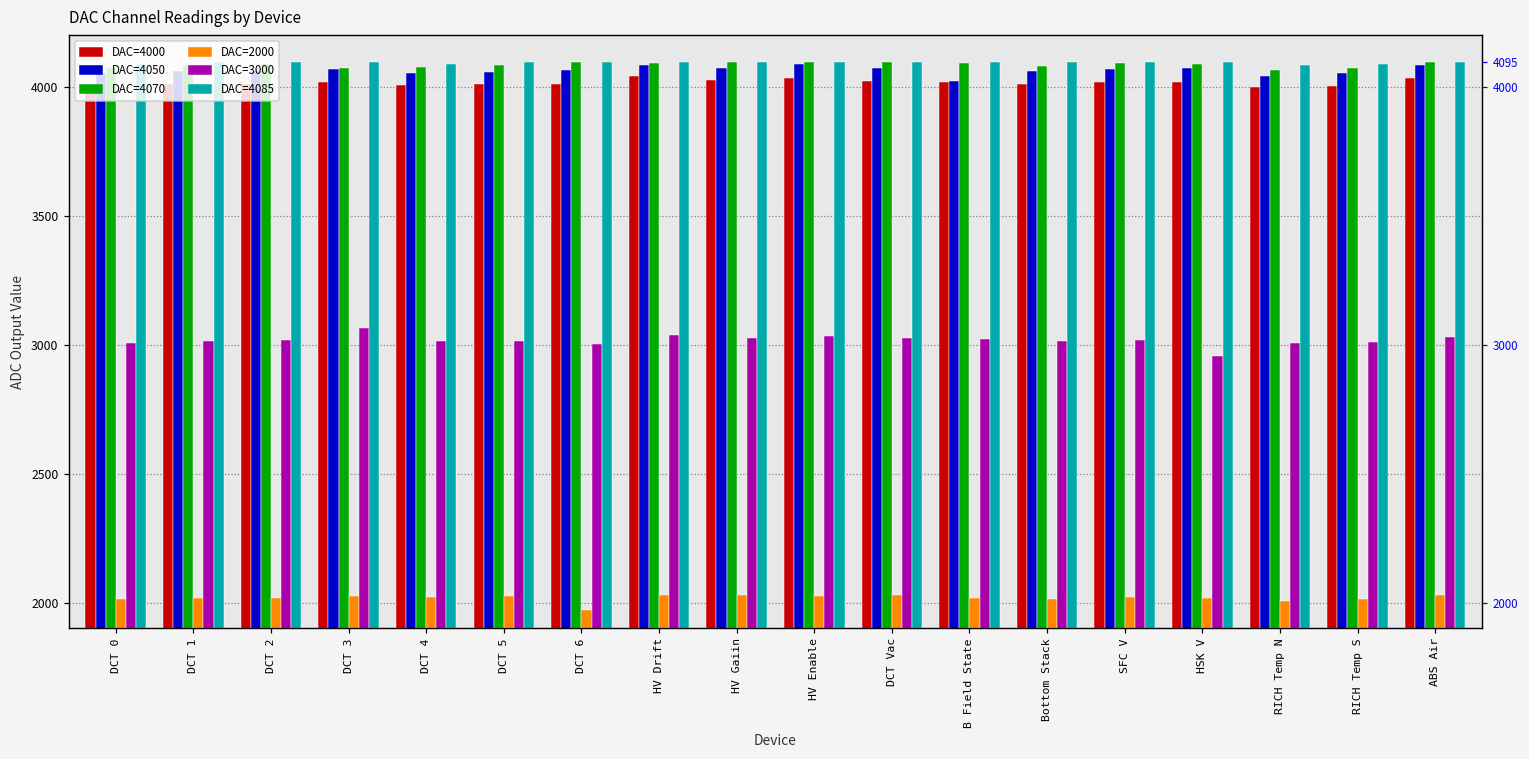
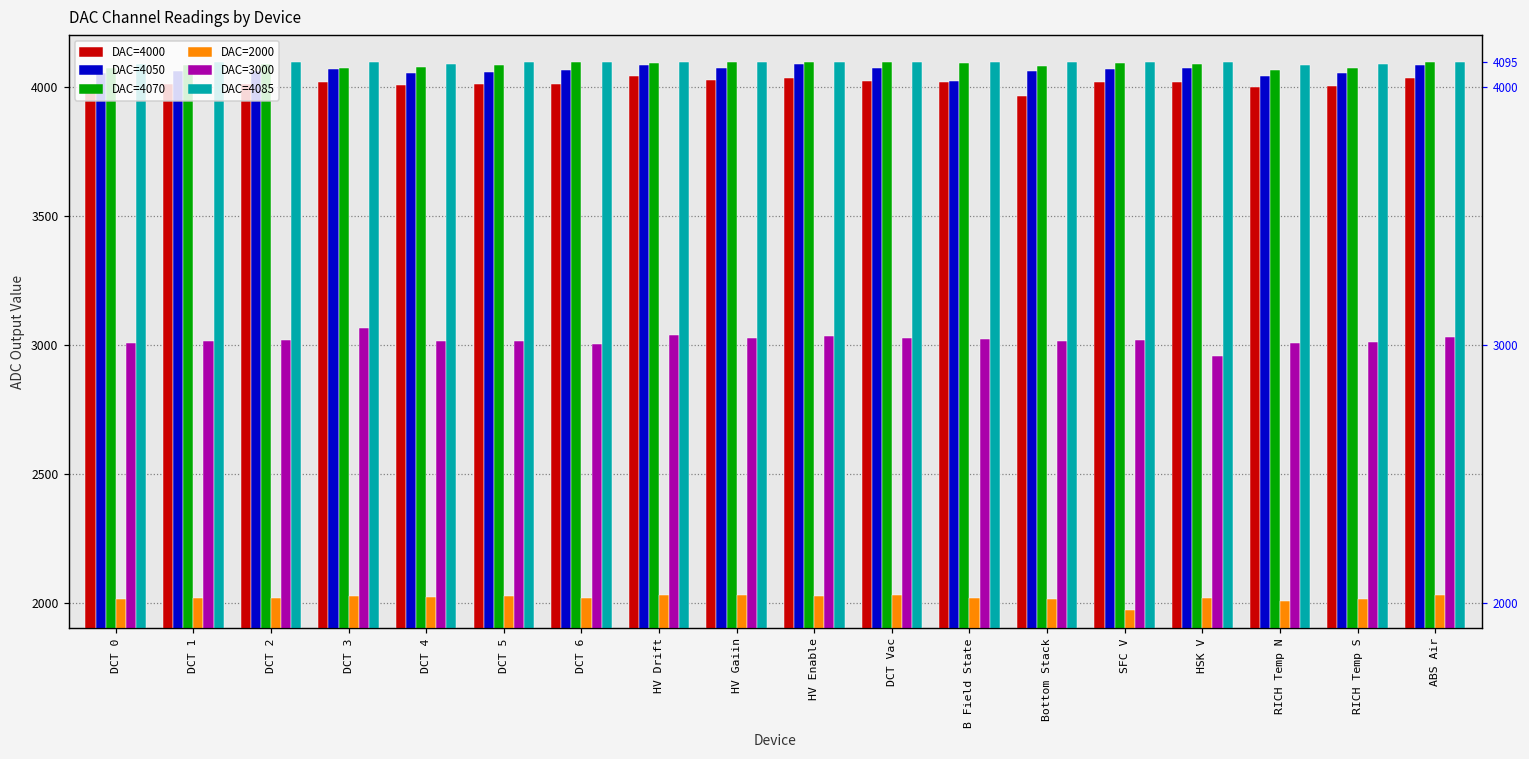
  {
    "DAC=4000": {
      "DCT 3": 4020,
      "DCT 4": 4010,
      "DCT 5": 4010,
      "DCT 6": 4010,
      "HV Drift": 4040,
      "HV Gaiin": 4030,
      "HV Enable": 4030,
      "DCT Vac": 4020,
      "B Field State": 4020,
-     "Bottom Stack": 4010,
+     "Bottom Stack": 3970,
      "SFC V": 4020,
      "HSK V": 4020,
      "RICH Temp N": 4000,
      "RICH Temp S": 4000,
      "ABS Air": 4030
    },
    "DAC=4050": {
      "DCT 3": 4070,
      "DCT 4": 4050,
      "DCT 5": 4060,
      "DCT 6": 4070,
      "HV Drift": 4080,
      "HV Gaiin": 4070,
      "HV Enable": 4090,
      "DCT Vac": 4080,
      "B Field State": 4020,
      "Bottom Stack": 4060,
      "SFC V": 4070,
      "HSK V": 4070,
      "RICH Temp N": 4040,
      "RICH Temp S": 4050,
      "ABS Air": 4090
    },
    "DAC=4070": {
      "DCT 3": 4070,
      "DCT 4": 4080,
      "DCT 5": 4090,
      "DCT 6": 4100,
      "HV Drift": 4090,
      "HV Gaiin": 4100,
      "HV Enable": 4100,
      "DCT Vac": 4100,
      "B Field State": 4090,
      "Bottom Stack": 4080,
      "SFC V": 4090,
      "HSK V": 4090,
      "RICH Temp N": 4070,
      "RICH Temp S": 4070,
      "ABS Air": 4100
    },
    "DAC=2000": {
      "DCT 0": 2010,
      "DCT 1": 2020,
      "DCT 2": 2020,
      "DCT 3": 2030,
      "DCT 4": 2020,
      "DCT 5": 2030,
-     "DCT 6": 1970,
+     "DCT 6": 2020,
      "HV Drift": 2030,
      "HV Gaiin": 2030,
      "HV Enable": 2020,
      "DCT Vac": 2030,
      "B Field State": 2020,
      "Bottom Stack": 2010,
-     "SFC V": 2020,
+     "SFC V": 1970,
      "HSK V": 2020,
      "RICH Temp N": 2010,
      "RICH Temp S": 2010,
      "ABS Air": 2030
    },
    "DAC=3000": {
      "DCT 0": 3010,
      "DCT 1": 3010,
      "DCT 2": 3020,
      "DCT 3": 3070,
      "DCT 4": 3020,
      "DCT 5": 3020,
      "DCT 6": 3000,
      "HV Drift": 3040,
      "HV Gaiin": 3030,
      "HV Enable": 3030,
      "DCT Vac": 3030,
      "B Field State": 3020,
      "Bottom Stack": 3020,
      "SFC V": 3020,
      "HSK V": 2960,
      "RICH Temp N": 3010,
      "RICH Temp S": 3010,
      "ABS Air": 3030
    },
    "DAC=4085": {
      "DCT 2": 4100,
      "DCT 3": 4100,
      "DCT 4": 4090,
      "DCT 5": 4100,
      "DCT 6": 4100,
      "HV Drift": 4100,
      "HV Gaiin": 4100,
      "HV Enable": 4100,
      "DCT Vac": 4100,
      "B Field State": 4100,
      "Bottom Stack": 4100,
      "SFC V": 4100,
      "HSK V": 4100,
      "RICH Temp N": 4080,
      "RICH Temp S": 4090,
      "ABS Air": 4100
    }
  }
